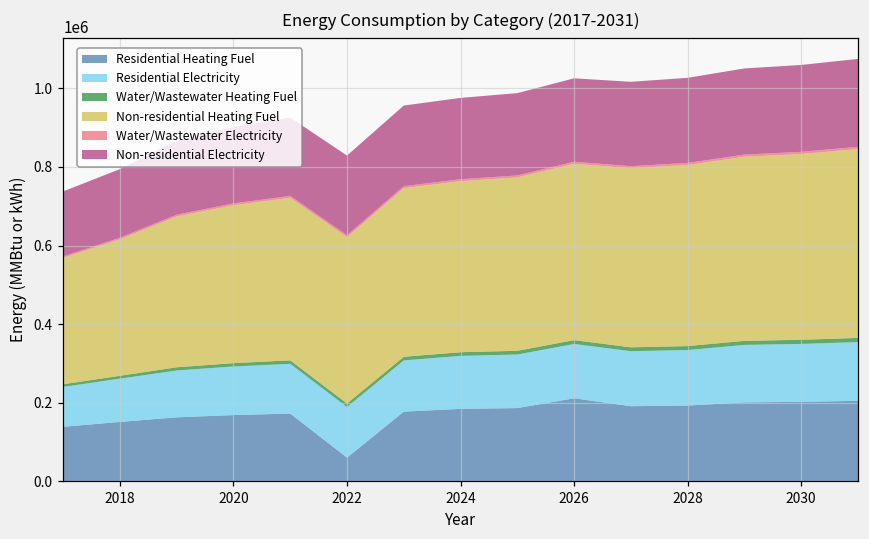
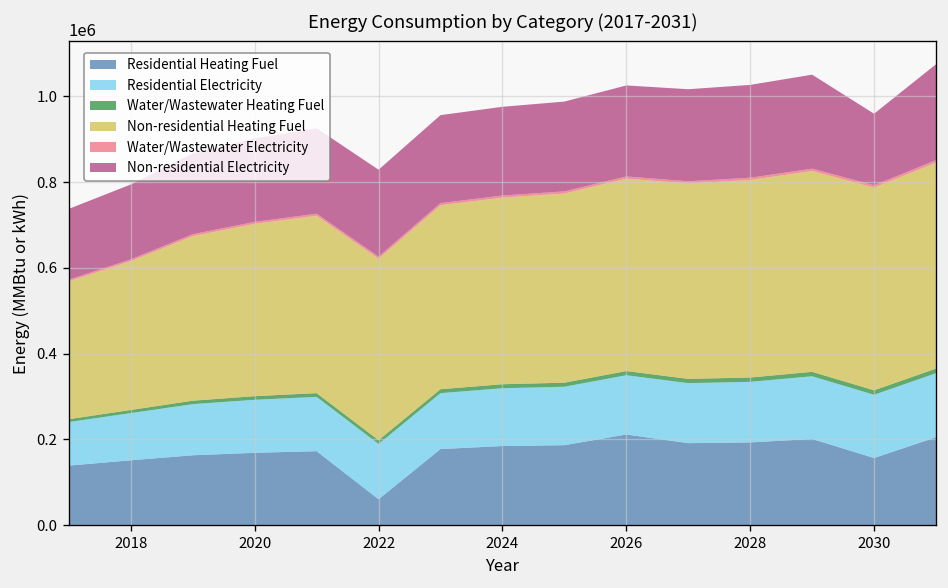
  {
    "Residential Heating Fuel": {
      "2018": 150000,
      "2020": 170000,
      "2022": 60000,
      "2024": 180000,
      "2026": 210000,
      "2028": 190000,
-     "2030": 200000
+     "2030": 160000
    },
    "Residential Electricity": {
      "2018": 110000,
      "2020": 120000,
      "2022": 130000,
      "2024": 130000,
      "2026": 140000,
      "2028": 140000,
      "2030": 150000
    },
    "Water/Wastewater Heating Fuel": {
      "2018": 10000,
      "2020": 10000,
      "2022": 10000,
      "2024": 10000,
      "2026": 10000,
      "2028": 10000,
      "2030": 10000
    },
    "Non-residential Electricity": {
      "2018": 170000,
      "2022": 200000,
      "2024": 210000,
      "2026": 210000,
      "2028": 220000,
-     "2030": 220000
+     "2030": 170000
    }
  }
